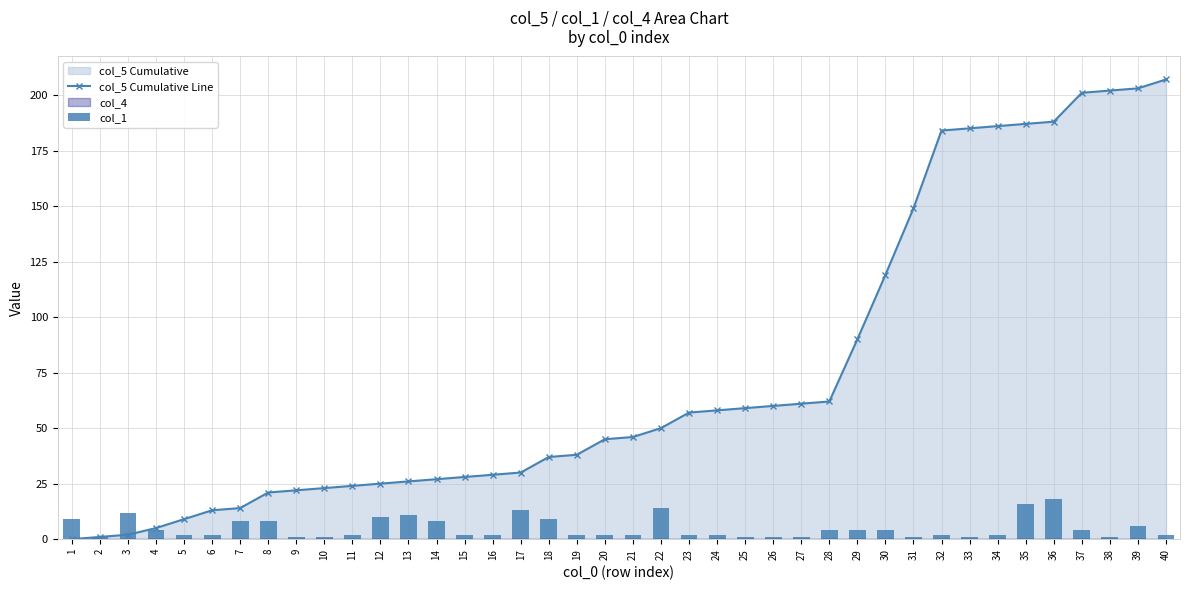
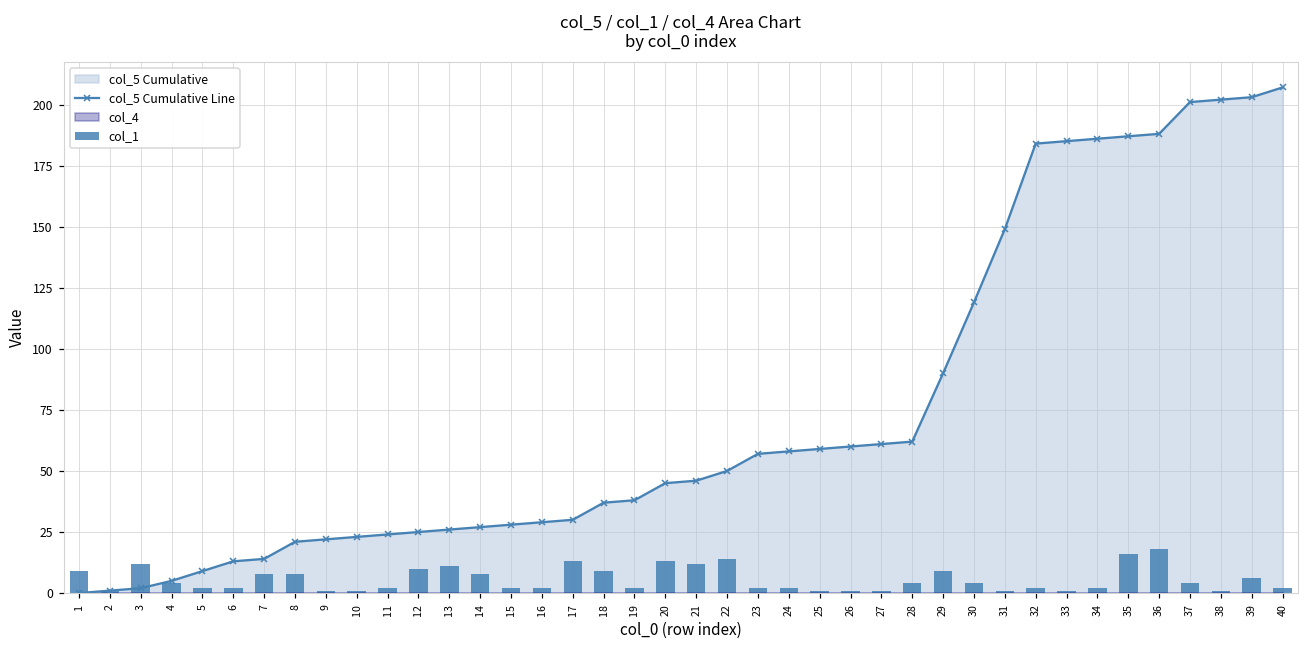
  {
    "col_1": {
      "1": 9,
      "3": 12,
      "4": 4,
      "5": 2,
      "6": 2,
      "7": 8,
      "8": 8,
      "11": 2,
      "12": 10,
      "13": 11,
      "14": 8,
      "15": 2,
      "16": 2,
      "17": 13,
      "18": 9,
      "19": 2,
-     "20": 2,
-     "21": 2,
+     "20": 13,
+     "21": 12,
      "22": 14,
      "23": 2,
      "24": 2,
      "28": 4,
-     "29": 4,
+     "29": 9,
      "30": 4,
      "32": 2,
      "34": 2,
      "35": 16,
      "36": 18,
      "37": 4,
      "39": 6,
      "40": 2
    },
    "col_5 Cumulative": {
      "3": 2,
      "4": 5,
      "5": 9,
      "6": 13,
      "7": 14,
      "8": 21,
      "9": 22,
      "10": 23,
      "11": 24,
      "12": 25,
      "13": 26,
      "14": 27,
      "15": 28,
      "16": 29,
      "17": 30,
      "18": 37,
      "19": 38,
      "20": 45,
      "21": 46,
      "22": 50,
      "23": 57,
      "24": 58,
      "25": 59,
      "26": 60,
      "27": 61,
      "28": 62,
      "29": 90,
      "30": 119,
      "31": 149,
      "32": 184,
      "33": 185,
      "34": 186,
      "35": 187,
      "36": 188,
      "37": 201,
      "38": 202,
      "39": 203,
      "40": 207
    },
    "col_4": {
      "3": 0,
      "4": 0,
      "5": 0,
      "6": 0,
      "7": 0,
      "8": 0,
      "9": 0,
      "10": 0,
      "11": 0,
      "12": 0,
      "13": 0,
      "14": 0,
      "15": 0,
      "16": 0,
      "17": 0,
      "18": 0,
      "19": 0,
      "20": 0,
      "21": 0,
      "22": 0,
      "23": 0,
      "24": 0,
      "25": 0,
      "26": 0,
      "27": 0,
      "28": 0,
      "29": 0,
      "30": 0,
      "31": 0,
      "32": 0,
      "33": 0,
      "34": 0,
      "35": 0,
      "36": 0,
      "37": 0,
      "38": 0,
      "39": 0,
      "40": 0
    }
  }
